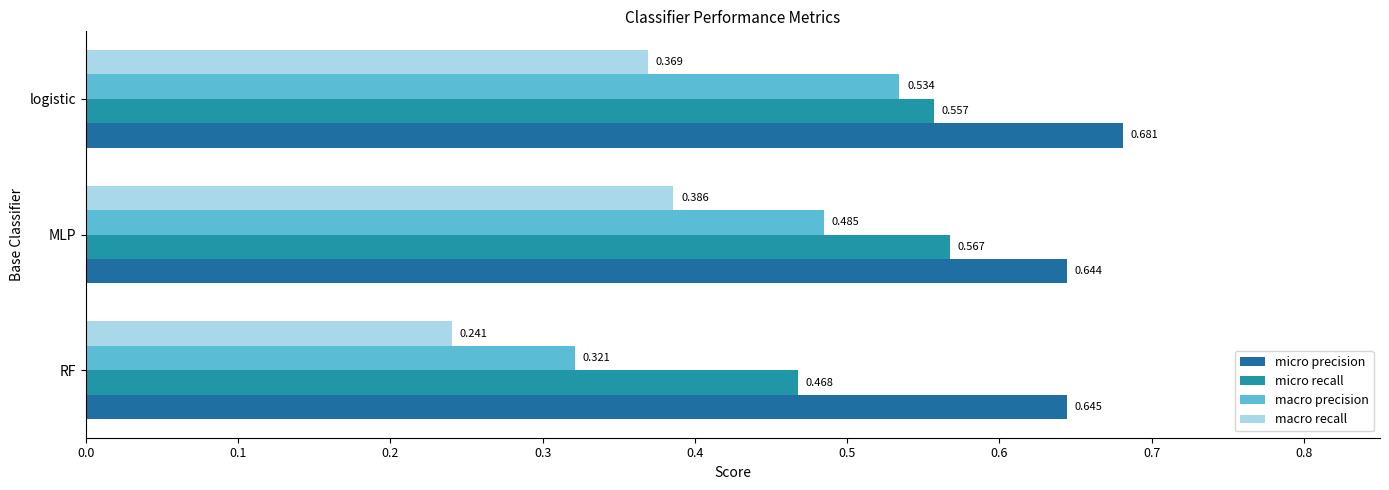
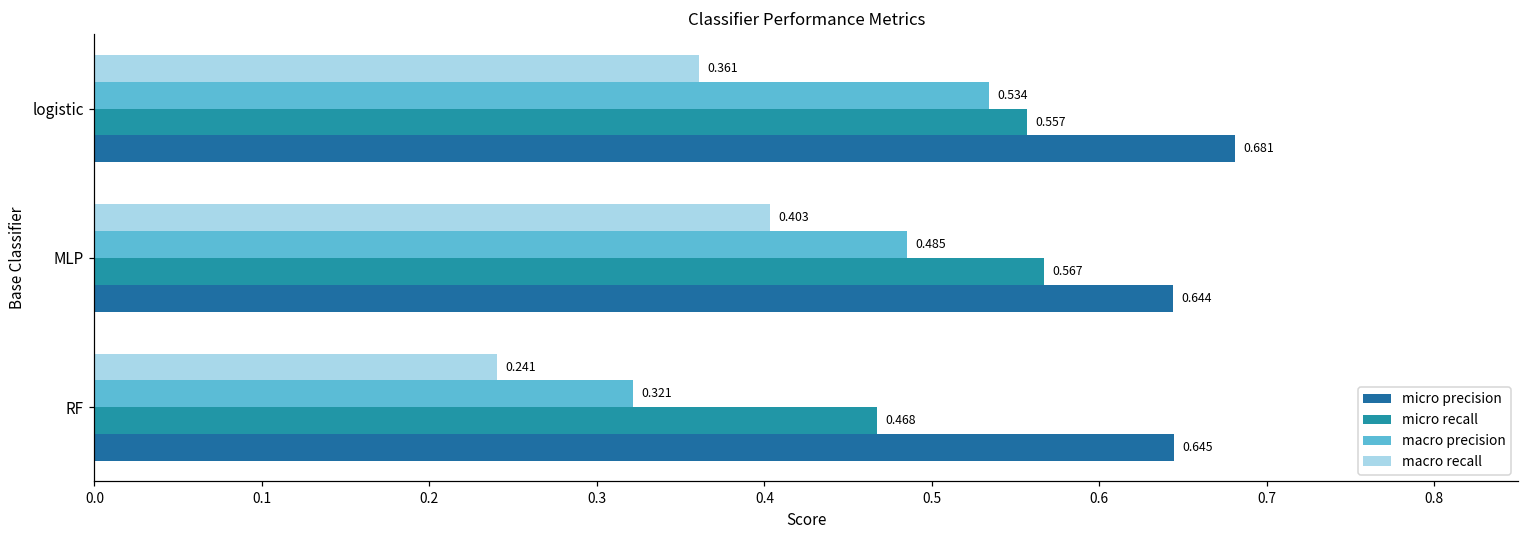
  {
    "macro precision": {
      "logistic": 0.534,
      "MLP": 0.485,
      "RF": 0.321
    },
    "macro recall": {
-     "logistic": 0.369,
-     "MLP": 0.386,
+     "logistic": 0.361,
+     "MLP": 0.403,
      "RF": 0.241
    }
  }
